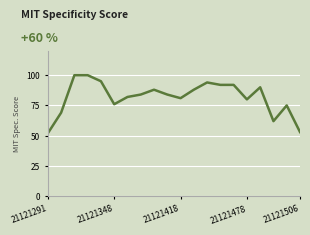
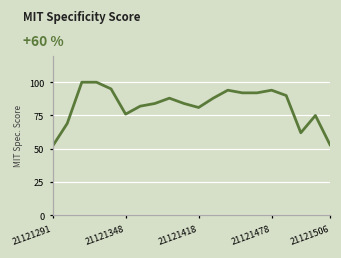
  {
    "21121291": 52,
    "21121348": 76,
-   "21121478": 80,
+   "21121478": 94,
    "21121506": 53
  }
